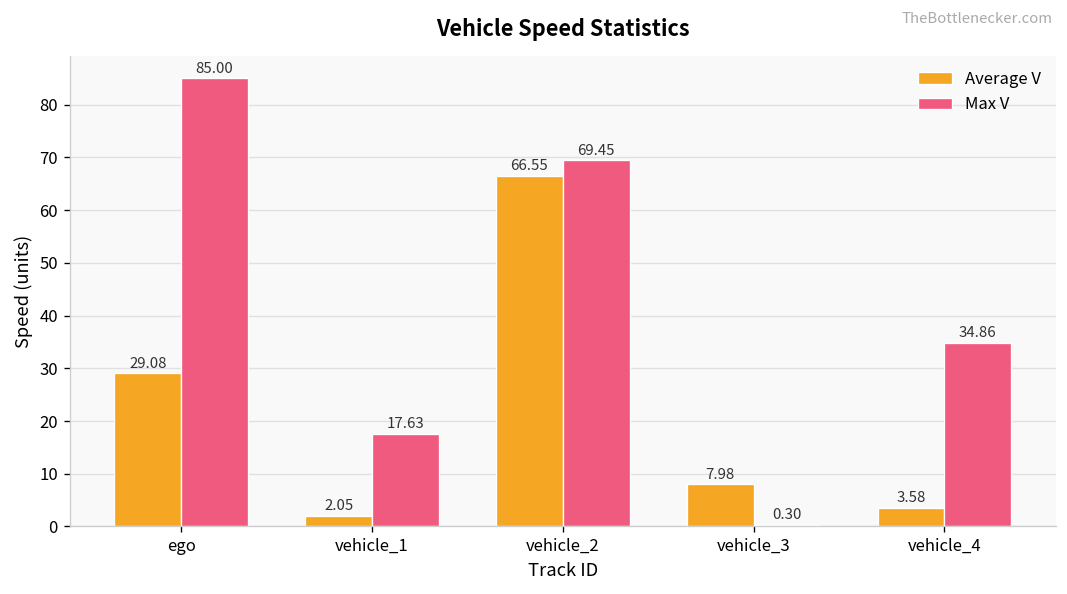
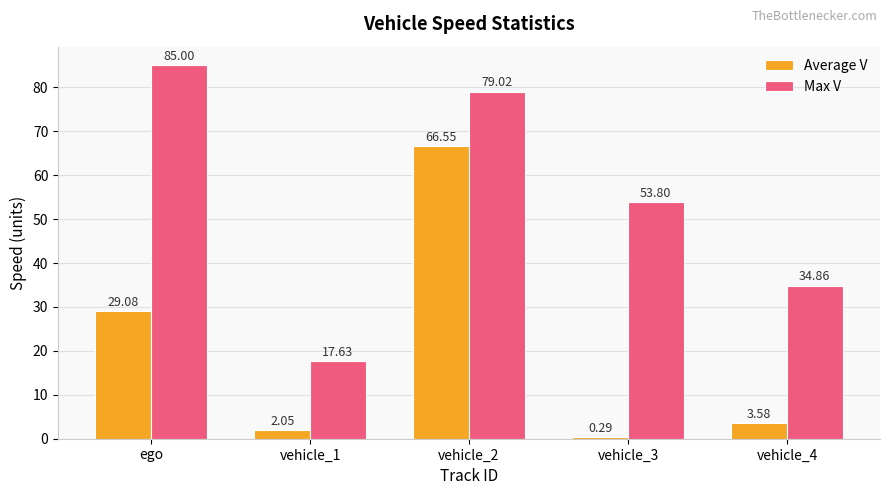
  {
    "Average V": {
      "ego": 29.08,
      "vehicle_1": 2.05,
      "vehicle_2": 66.55,
-     "vehicle_3": 7.98,
+     "vehicle_3": 0.29,
      "vehicle_4": 3.58
    },
    "Max V": {
      "ego": 85.00,
      "vehicle_1": 17.63,
-     "vehicle_2": 69.45,
-     "vehicle_3": 0.30,
+     "vehicle_2": 79.02,
+     "vehicle_3": 53.80,
      "vehicle_4": 34.86
    }
  }
